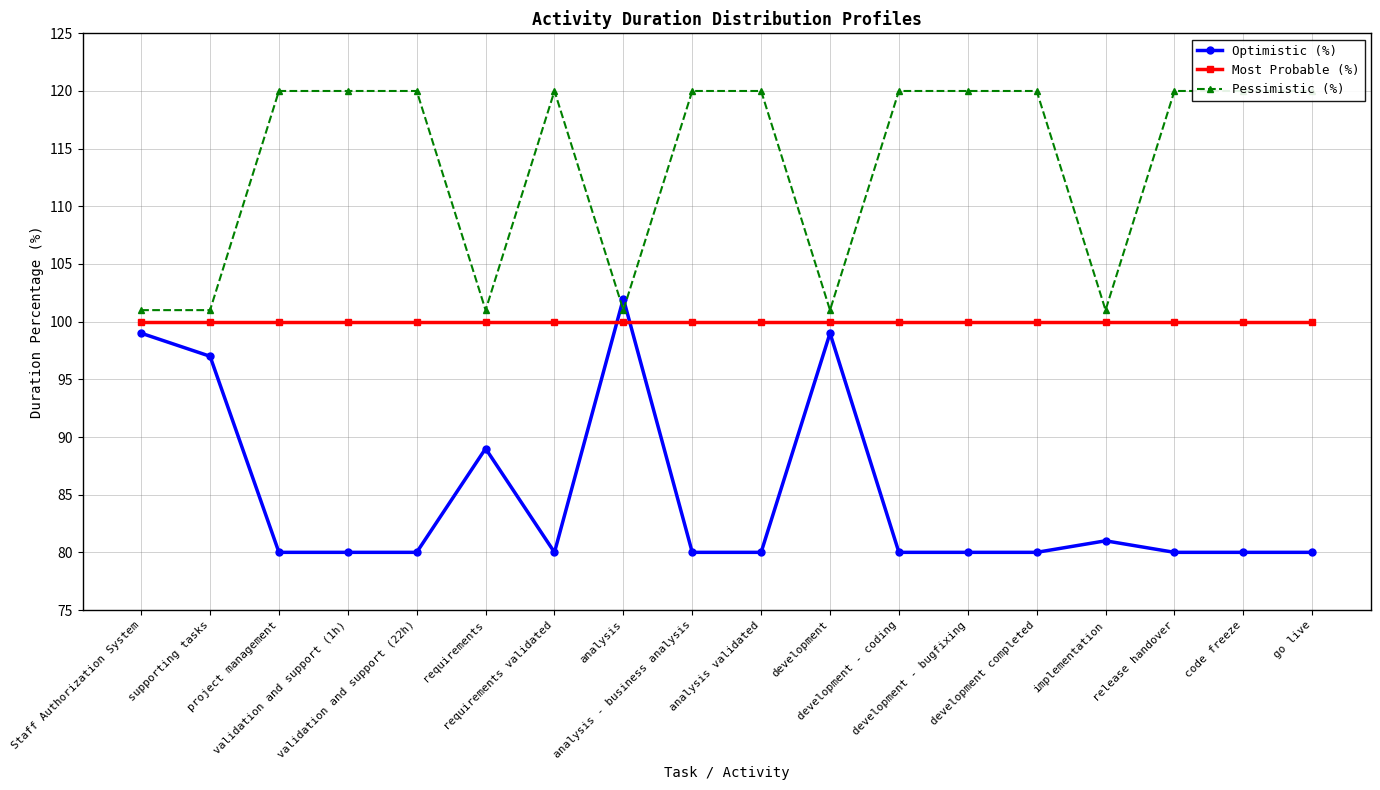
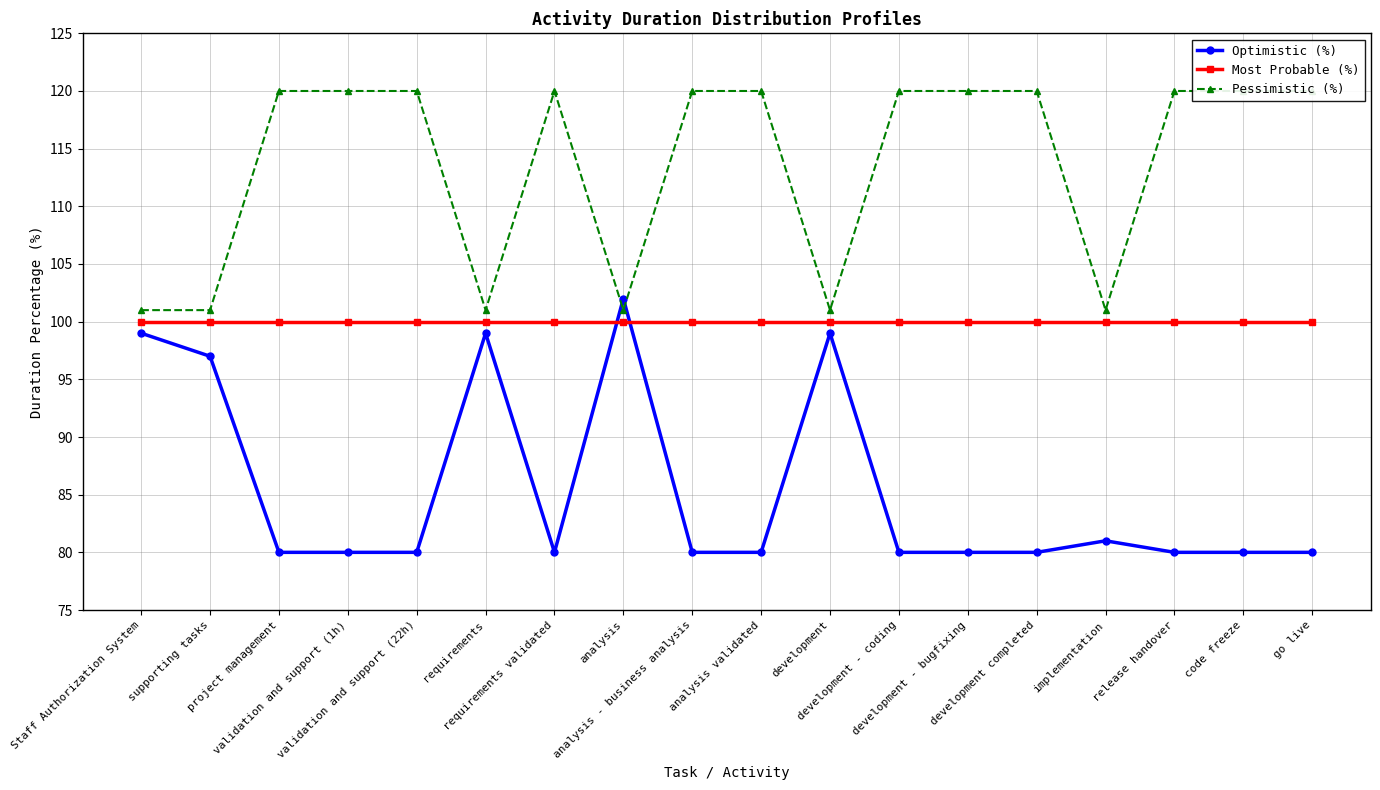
  {
    "Optimistic (%)": {
      "Staff Authorization System": 99,
      "supporting tasks": 97,
      "project management": 80,
      "validation and support (1h)": 80,
      "validation and support (22h)": 80,
-     "requirements": 89,
+     "requirements": 99,
      "requirements validated": 80,
      "analysis": 102,
      "analysis - business analysis": 80,
      "analysis validated": 80,
      "development": 99,
      "development - coding": 80,
      "development - bugfixing": 80,
      "development completed": 80,
      "implementation": 81,
      "release handover": 80,
      "code freeze": 80,
      "go live": 80
    },
    "Most Probable (%)": {
      "Staff Authorization System": 100,
      "supporting tasks": 100,
      "project management": 100,
      "validation and support (1h)": 100,
      "validation and support (22h)": 100,
      "requirements": 100,
      "requirements validated": 100,
      "analysis": 100,
      "analysis - business analysis": 100,
      "analysis validated": 100,
      "development": 100,
      "development - coding": 100,
      "development - bugfixing": 100,
      "development completed": 100,
      "implementation": 100,
      "release handover": 100,
      "code freeze": 100,
      "go live": 100
    },
    "Pessimistic (%)": {
      "Staff Authorization System": 101,
      "supporting tasks": 101,
      "project management": 120,
      "validation and support (1h)": 120,
      "validation and support (22h)": 120,
      "requirements": 101,
      "requirements validated": 120,
      "analysis": 101,
      "analysis - business analysis": 120,
      "analysis validated": 120,
      "development": 101,
      "development - coding": 120,
      "development - bugfixing": 120,
      "development completed": 120,
      "implementation": 101,
      "release handover": 120
    }
  }
